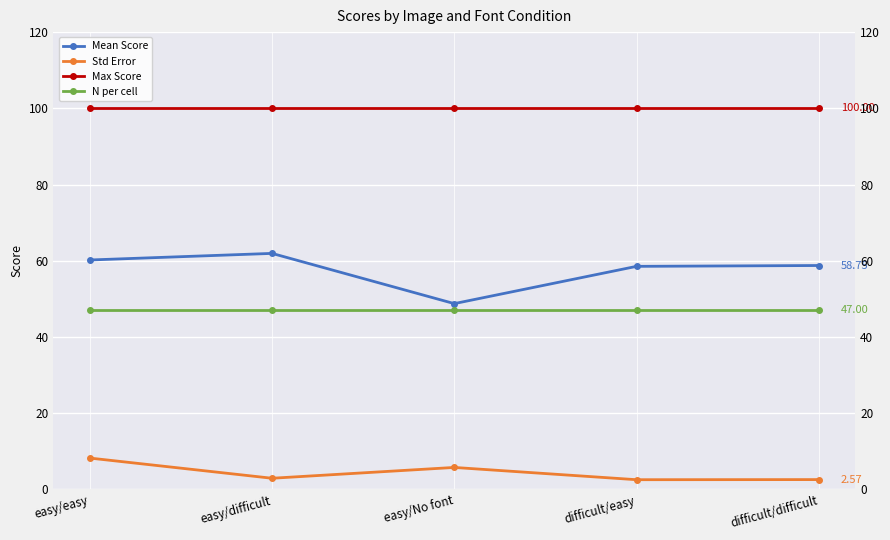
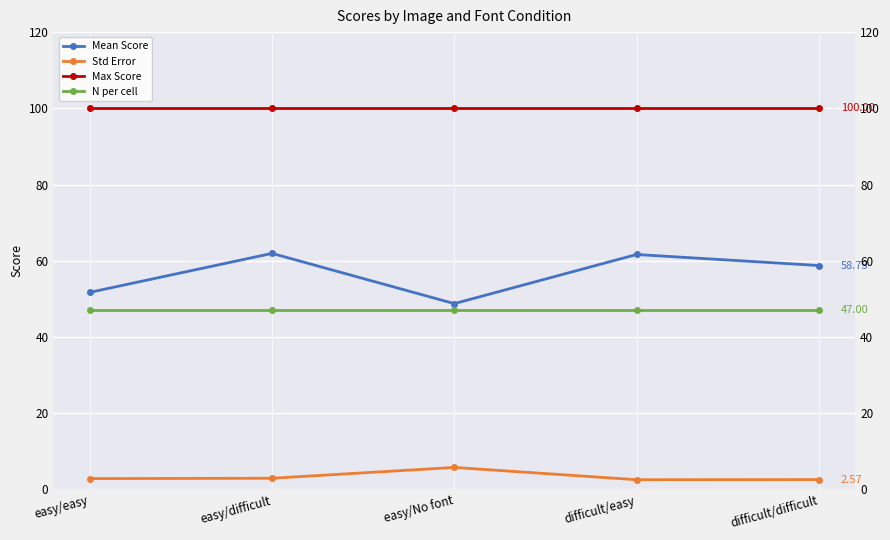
  {
    "Mean Score": {
-     "easy/easy": 60,
+     "easy/easy": 52,
      "easy/difficult": 62,
      "easy/No font": 49,
-     "difficult/easy": 59
+     "difficult/easy": 62
    },
    "Std Error": {
-     "easy/easy": 8,
+     "easy/easy": 3,
      "easy/difficult": 3,
      "easy/No font": 6,
      "difficult/easy": 3
    },
    "Max Score": {
      "difficult/difficult": 100.00
    },
    "N per cell": {
      "difficult/difficult": 47.00
    }
  }
